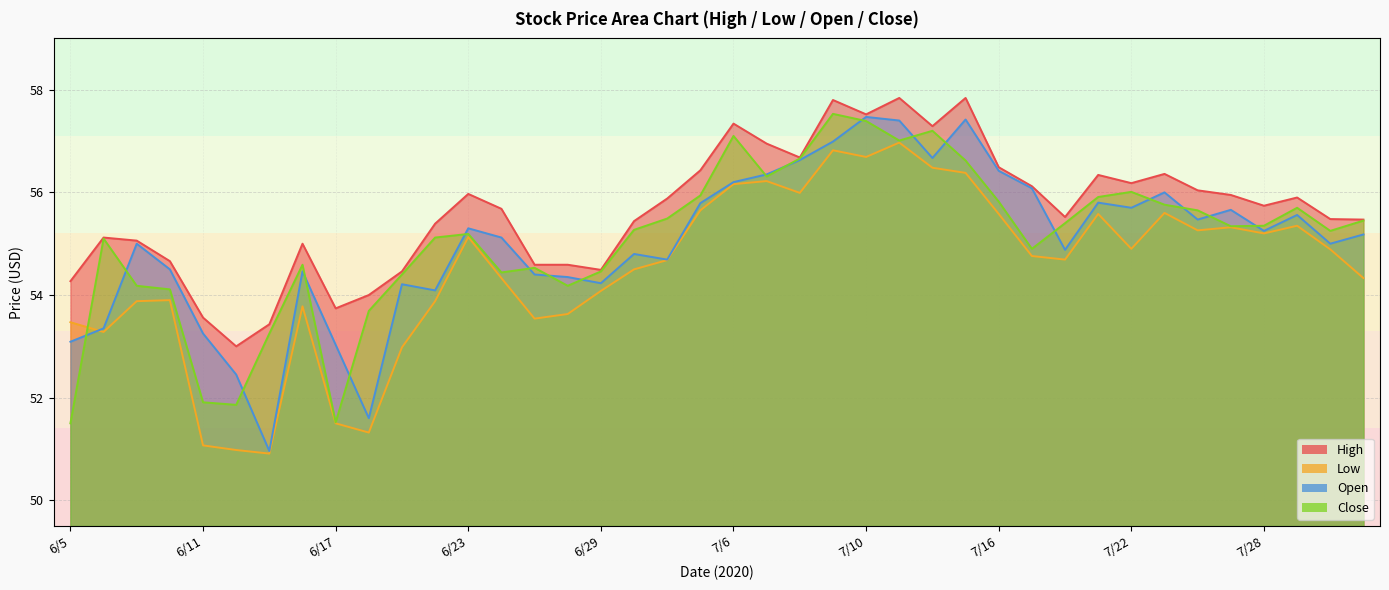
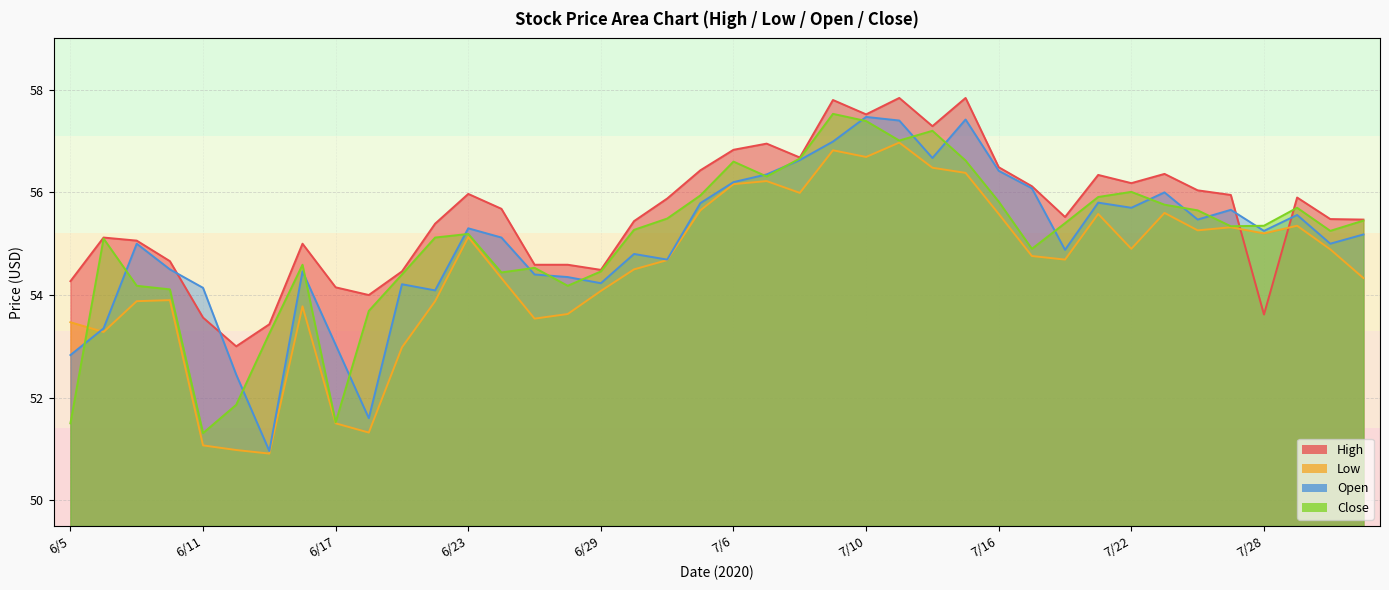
  {
    "High": {
      "6/5": 54.3,
      "6/11": 53.6,
-     "6/17": 53.7,
+     "6/17": 54.2,
      "6/23": 56.0,
-     "7/6": 57.3,
+     "7/6": 56.8,
      "7/16": 56.5,
      "7/22": 56.2,
-     "7/28": 55.7
+     "7/28": 53.6
    },
    "Low": {
      "6/5": 53.5,
      "6/11": 51.1,
      "6/23": 55.1,
      "6/29": 54.1,
      "7/10": 56.7,
      "7/16": 55.6,
      "7/22": 54.9
    },
    "Open": {
-     "6/5": 53.1,
-     "6/11": 53.3,
+     "6/5": 52.8,
+     "6/11": 54.1,
      "6/17": 53.0,
      "6/23": 55.3,
      "6/29": 54.2,
      "7/16": 56.4,
      "7/22": 55.7
    },
    "Close": {
      "6/5": 51.5,
-     "6/11": 51.9,
+     "6/11": 51.3,
      "6/23": 55.2,
-     "7/6": 57.1,
+     "7/6": 56.6,
      "7/10": 57.4,
      "7/16": 55.8,
      "7/22": 56.0,
      "7/28": 55.4
    }
  }
